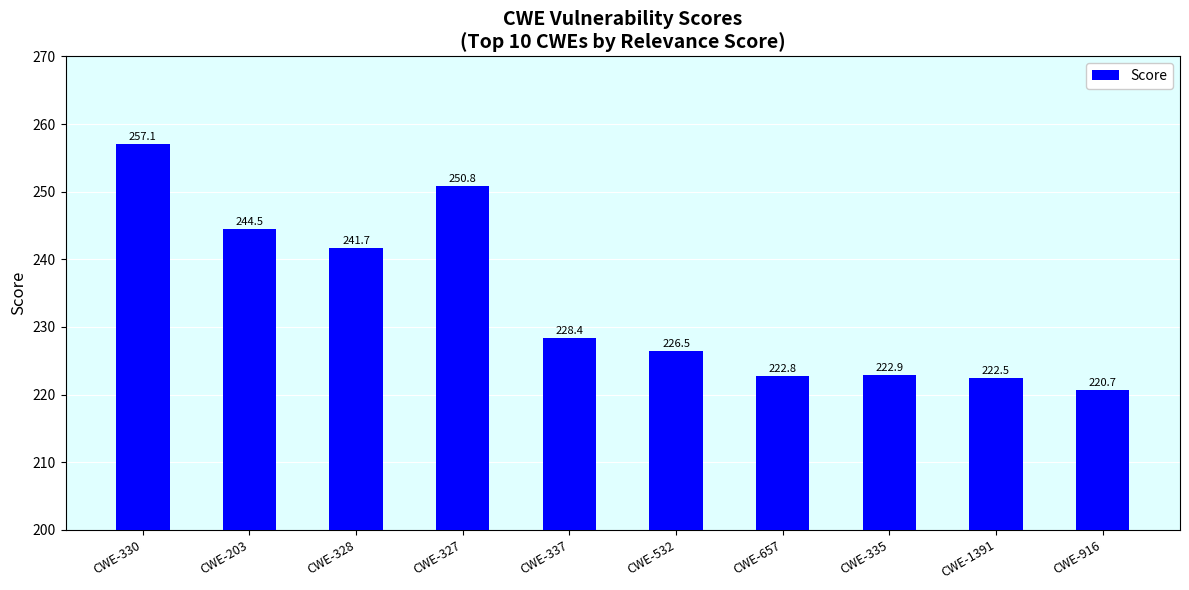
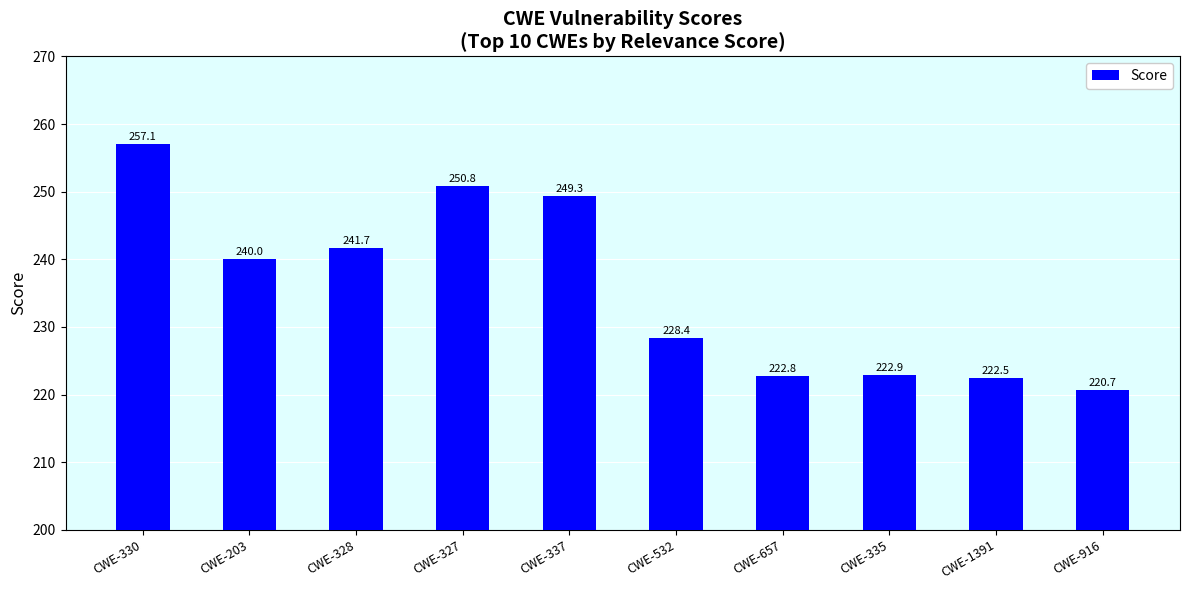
  {
    "CWE-330": 257.1,
-   "CWE-203": 244.5,
+   "CWE-203": 240.0,
    "CWE-328": 241.7,
    "CWE-327": 250.8,
-   "CWE-337": 228.4,
-   "CWE-532": 226.5,
+   "CWE-337": 249.3,
+   "CWE-532": 228.4,
    "CWE-657": 222.8,
    "CWE-335": 222.9,
    "CWE-1391": 222.5,
    "CWE-916": 220.7
  }
